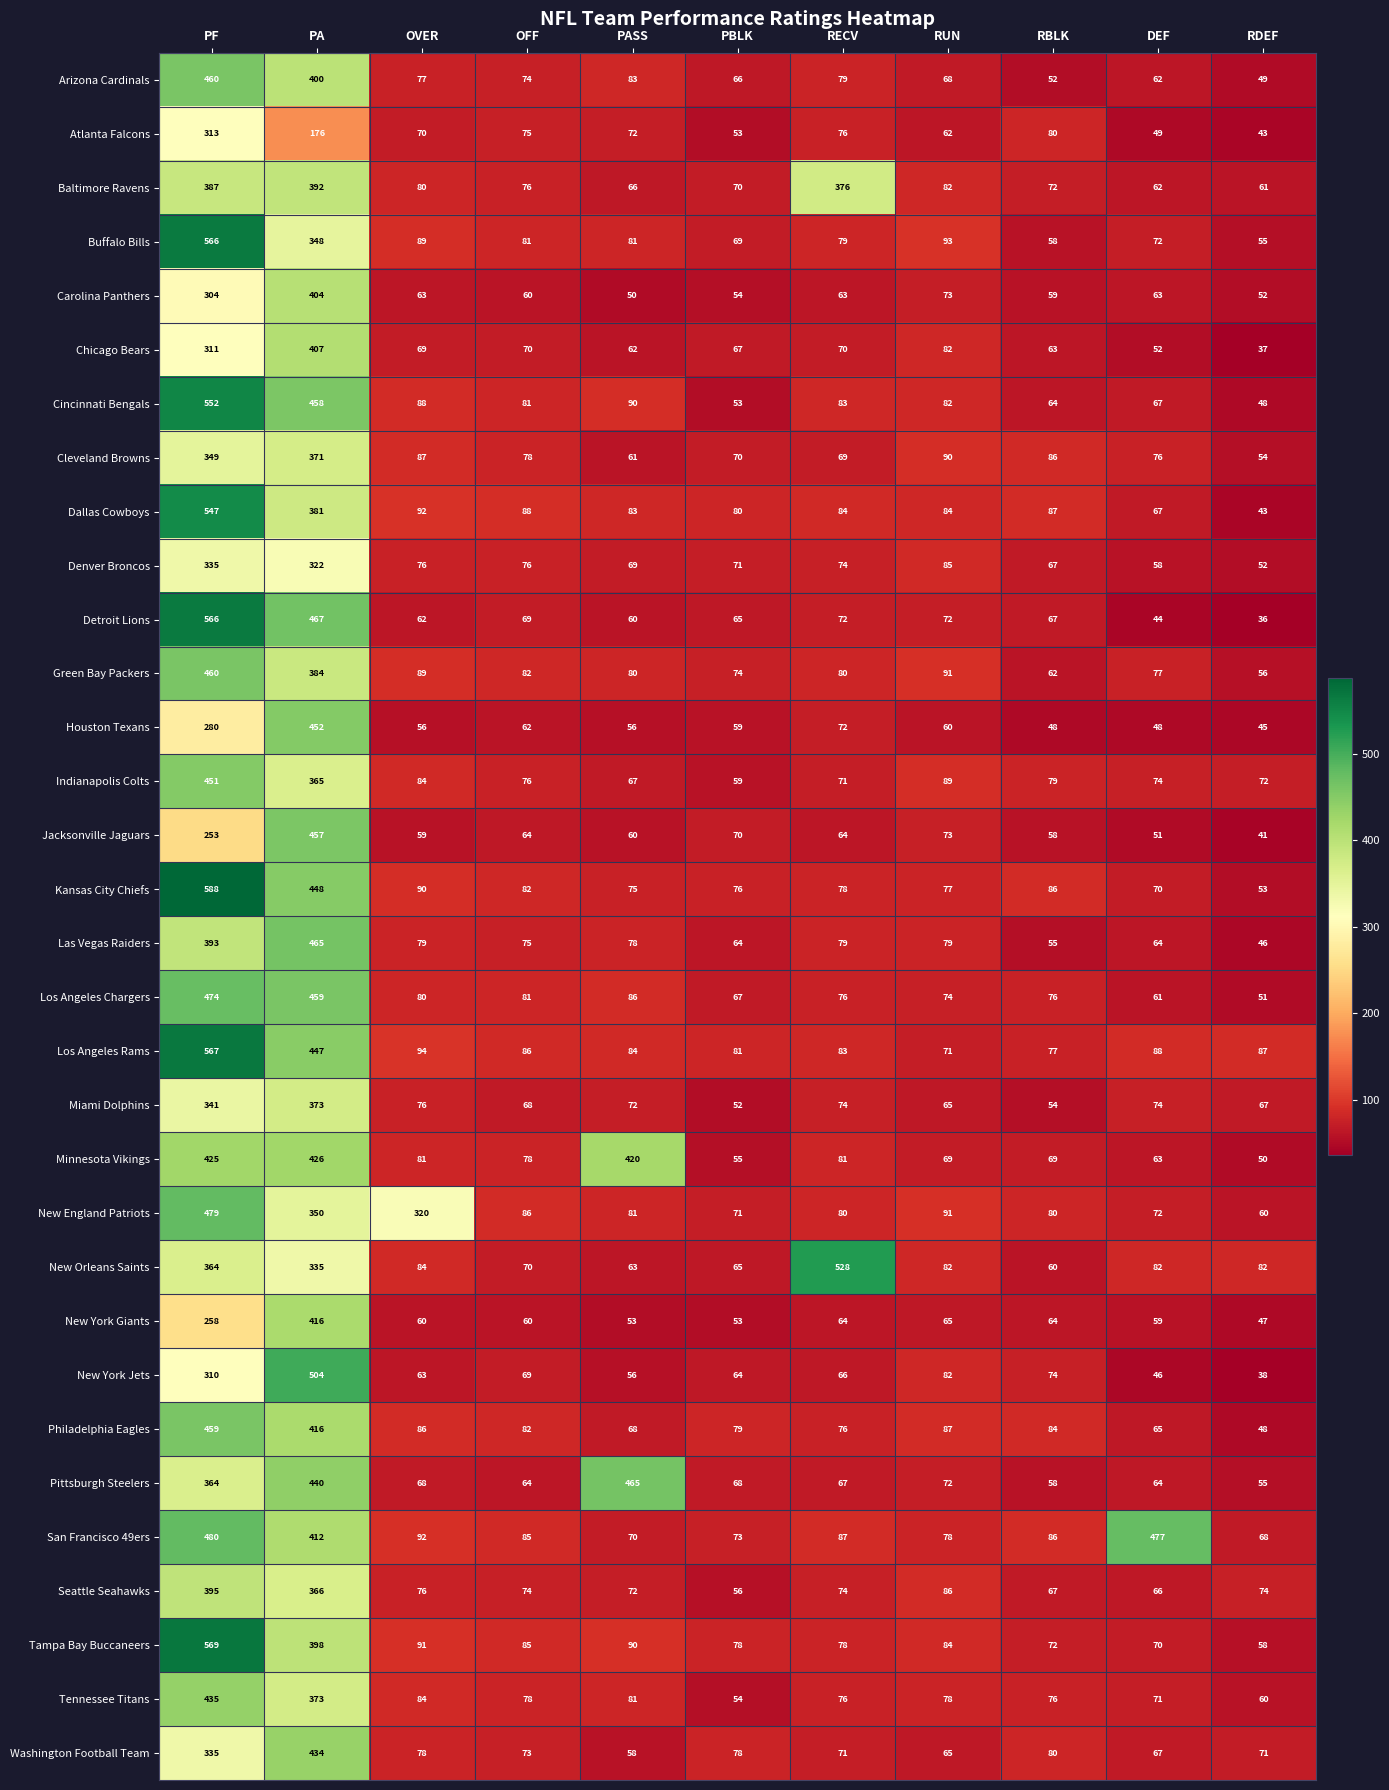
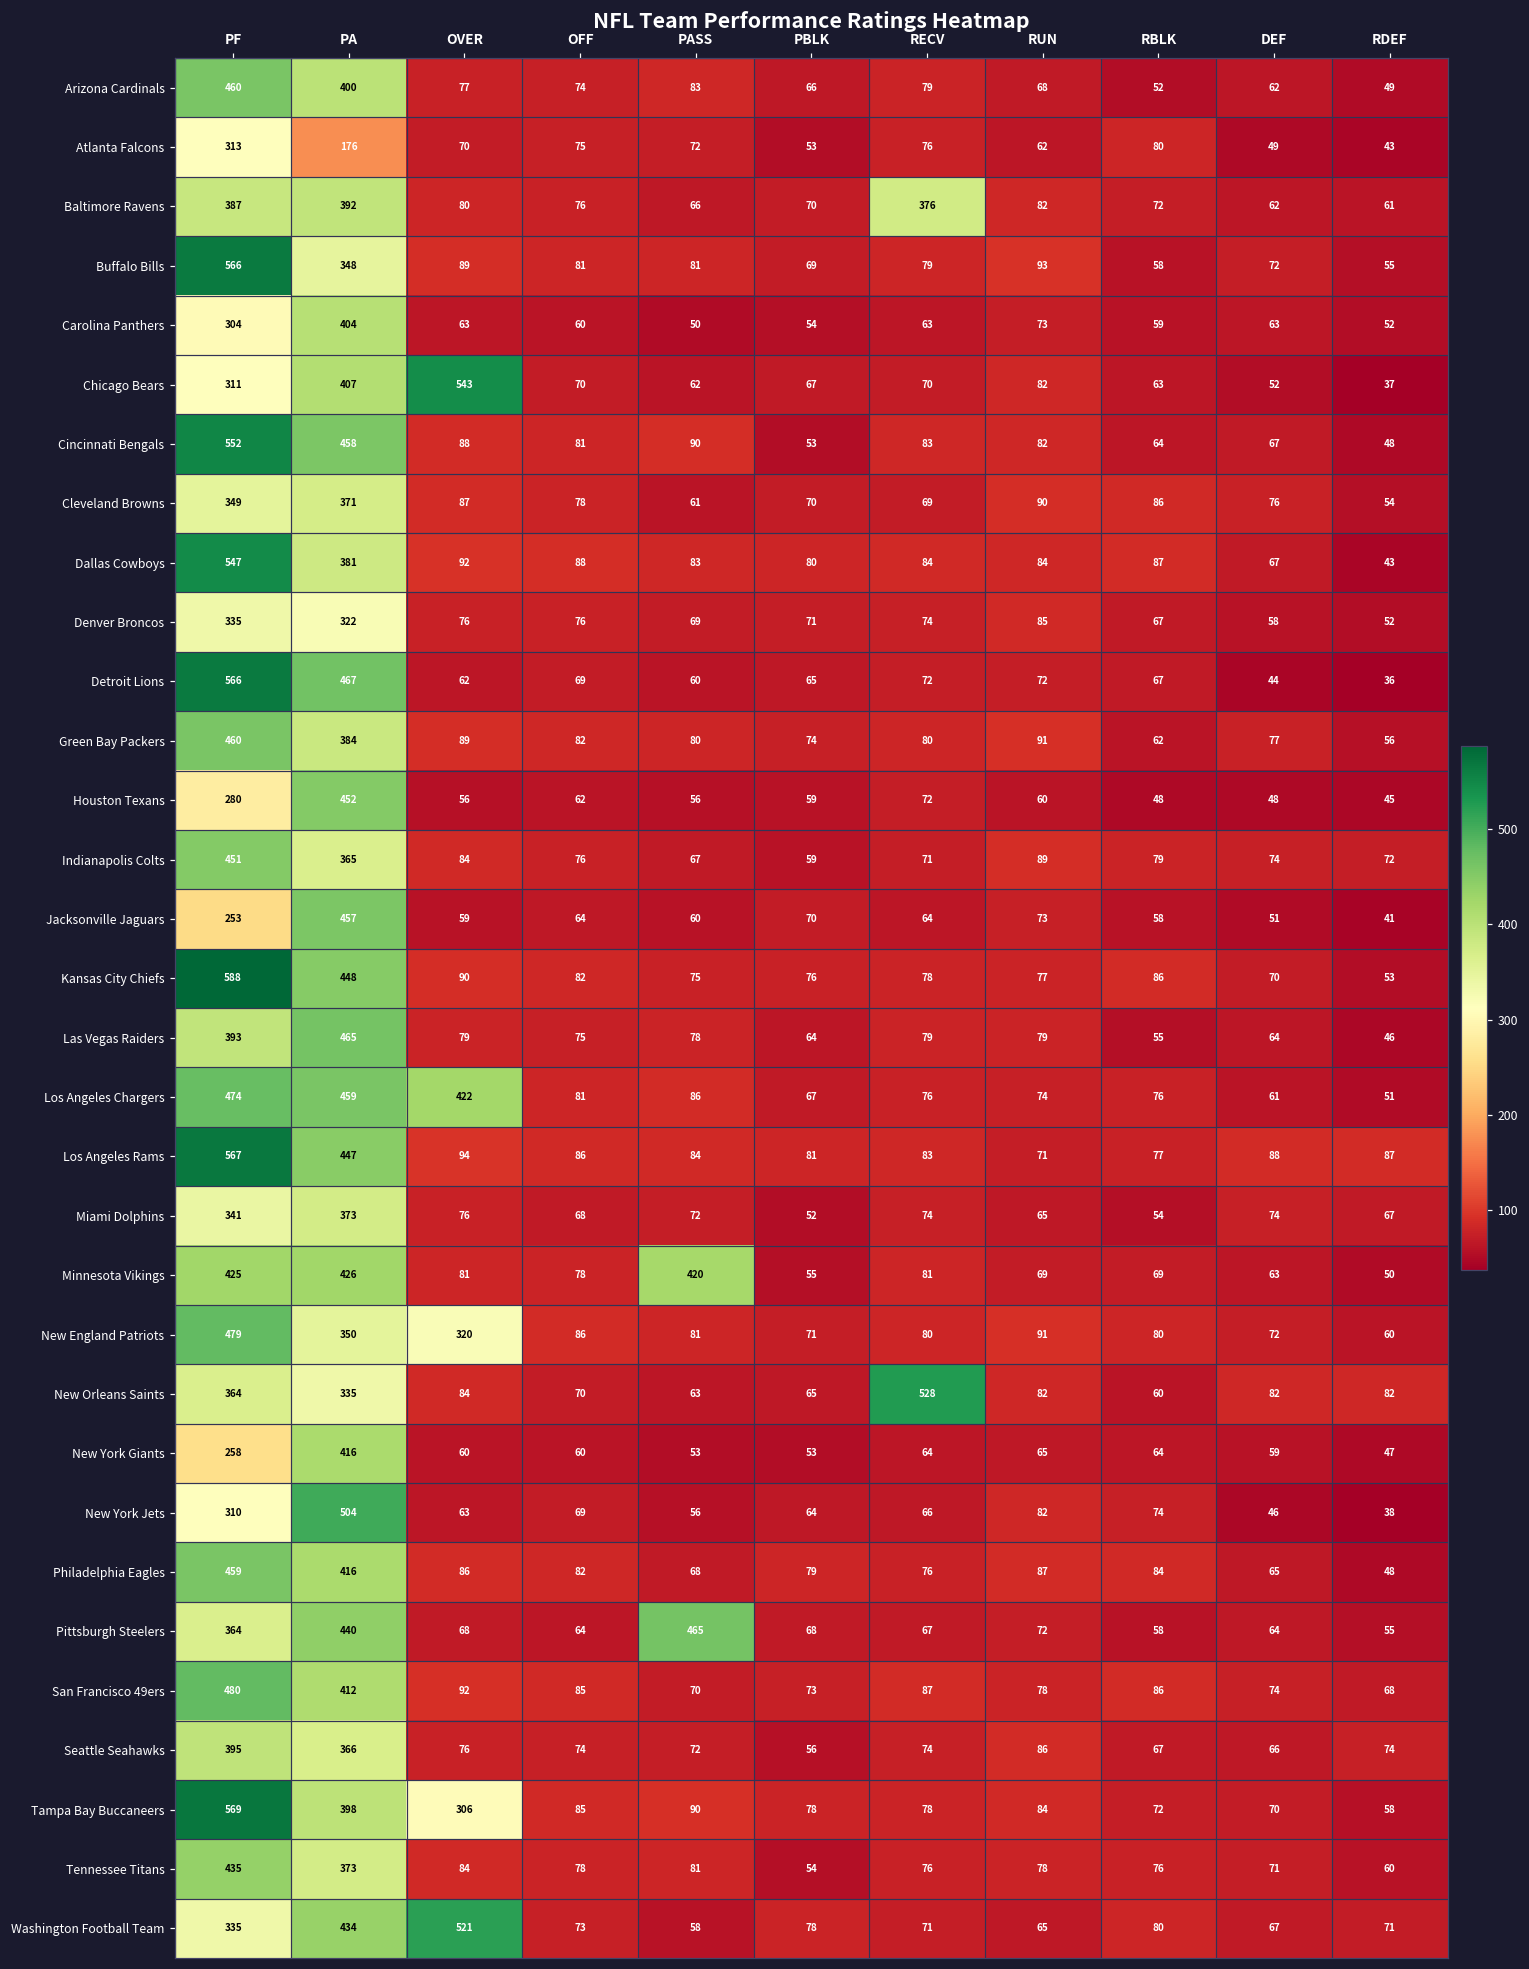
  {
    "Chicago Bears": {
      "PF": 311,
      "PA": 407,
-     "OVER": 69,
+     "OVER": 543,
      "OFF": 70,
      "PASS": 62,
      "PBLK": 67,
      "RECV": 70,
      "RUN": 82,
      "RBLK": 63,
      "DEF": 52,
      "RDEF": 37
    },
    "Los Angeles Chargers": {
      "PF": 474,
      "PA": 459,
-     "OVER": 80,
+     "OVER": 422,
      "OFF": 81,
      "PASS": 86,
      "PBLK": 67,
      "RECV": 76,
      "RUN": 74,
      "RBLK": 76,
      "DEF": 61,
      "RDEF": 51
    },
    "San Francisco 49ers": {
      "PF": 480,
      "PA": 412,
      "OVER": 92,
      "OFF": 85,
      "PASS": 70,
      "PBLK": 73,
      "RECV": 87,
      "RUN": 78,
      "RBLK": 86,
-     "DEF": 477,
+     "DEF": 74,
      "RDEF": 68
    },
    "Tampa Bay Buccaneers": {
      "PF": 569,
      "PA": 398,
-     "OVER": 91,
+     "OVER": 306,
      "OFF": 85,
      "PASS": 90,
      "PBLK": 78,
      "RECV": 78,
      "RUN": 84,
      "RBLK": 72,
      "DEF": 70,
      "RDEF": 58
    },
    "Washington Football Team": {
      "PF": 335,
      "PA": 434,
-     "OVER": 78,
+     "OVER": 521,
      "OFF": 73,
      "PASS": 58,
      "PBLK": 78,
      "RECV": 71,
      "RUN": 65,
      "RBLK": 80,
      "DEF": 67,
      "RDEF": 71
    }
  }
